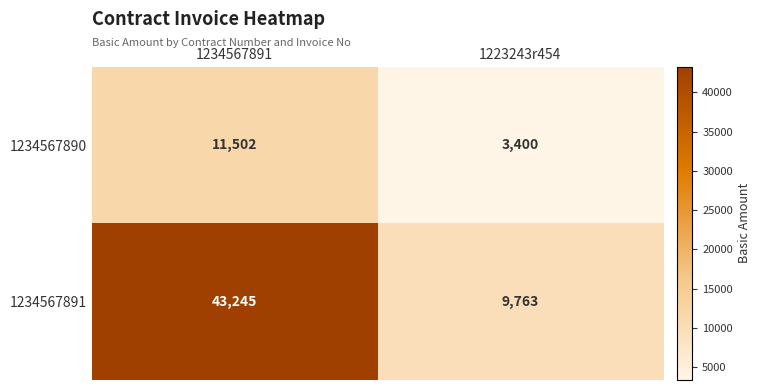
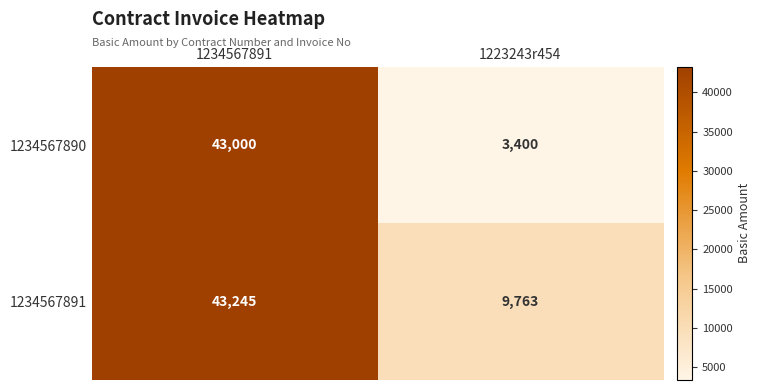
  {
    "1234567890": {
-     "1234567891": "11,502",
+     "1234567891": "43,000",
      "1223243r454": "3,400"
    },
    "1234567891": {
      "1234567891": "43,245",
      "1223243r454": "9,763"
    }
  }
